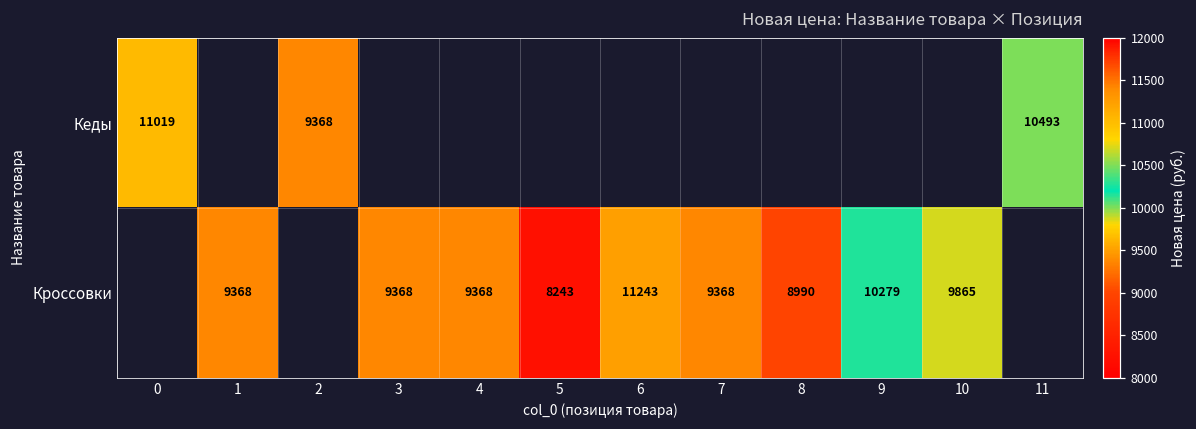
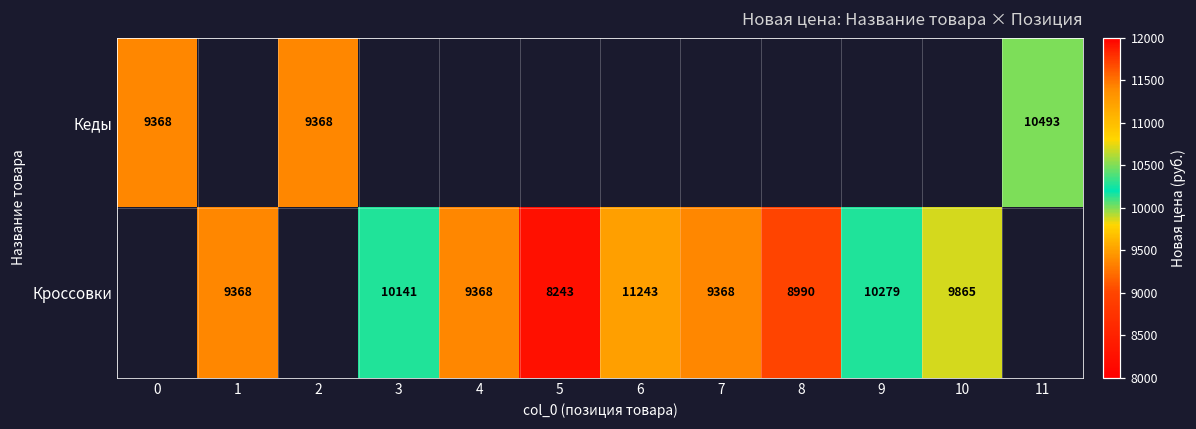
  {
    "Кеды": {
-     "0": 11019,
+     "0": 9368,
      "2": 9368,
      "11": 10493
    },
    "Кроссовки": {
      "1": 9368,
-     "3": 9368,
+     "3": 10141,
      "4": 9368,
      "5": 8243,
      "6": 11243,
      "7": 9368,
      "8": 8990,
      "9": 10279,
      "10": 9865
    }
  }
